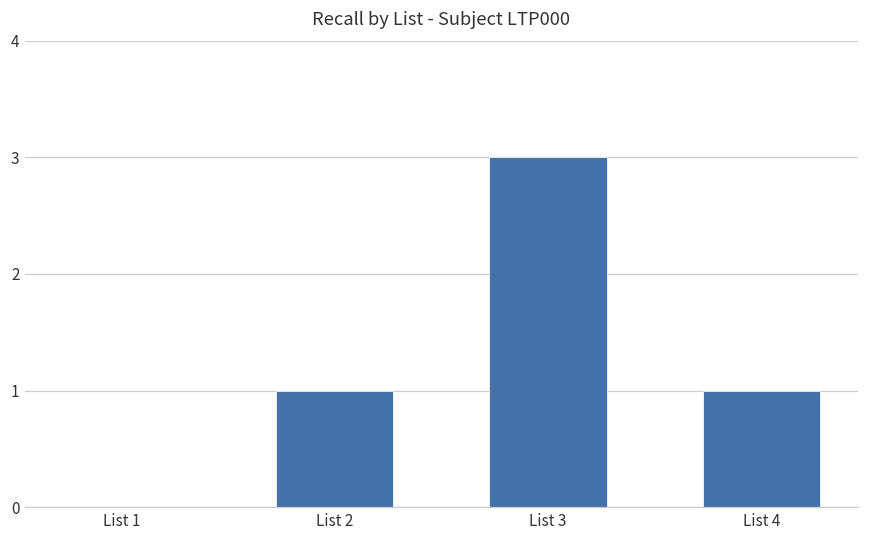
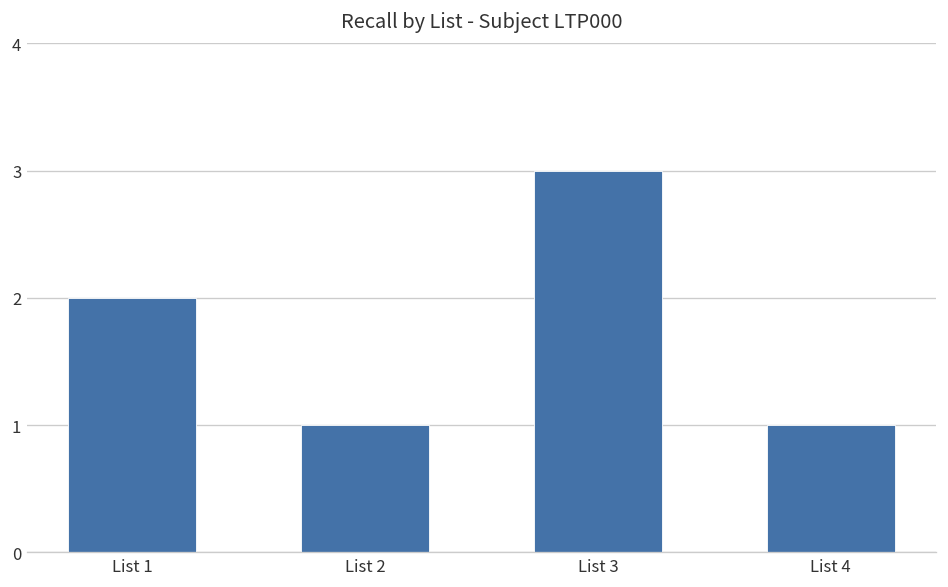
  {
-   "List 1": 0,
+   "List 1": 2,
    "List 2": 1,
    "List 3": 3,
    "List 4": 1
  }
